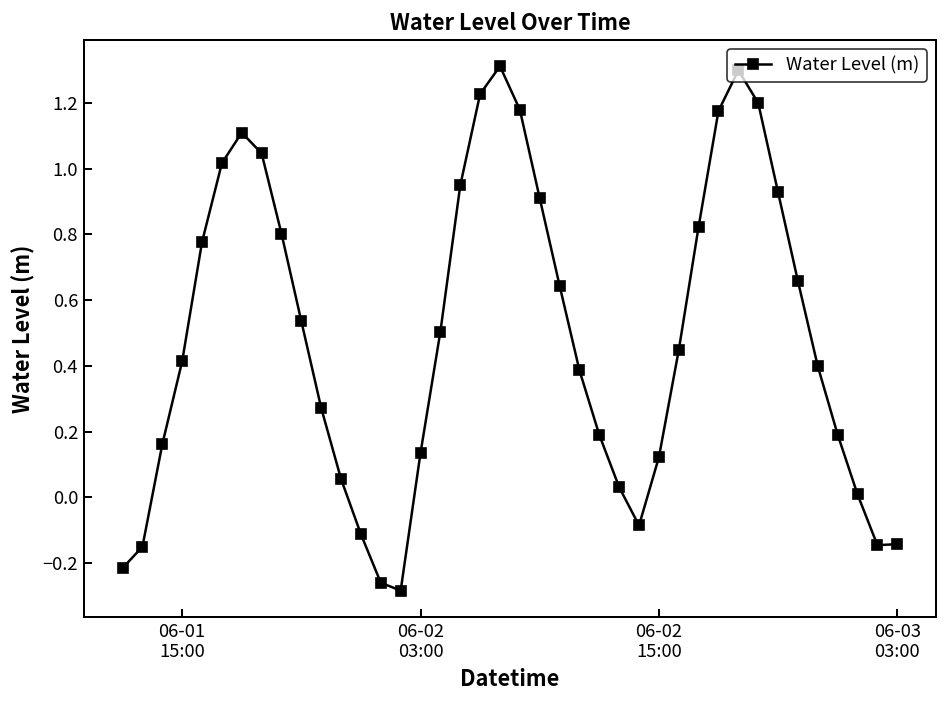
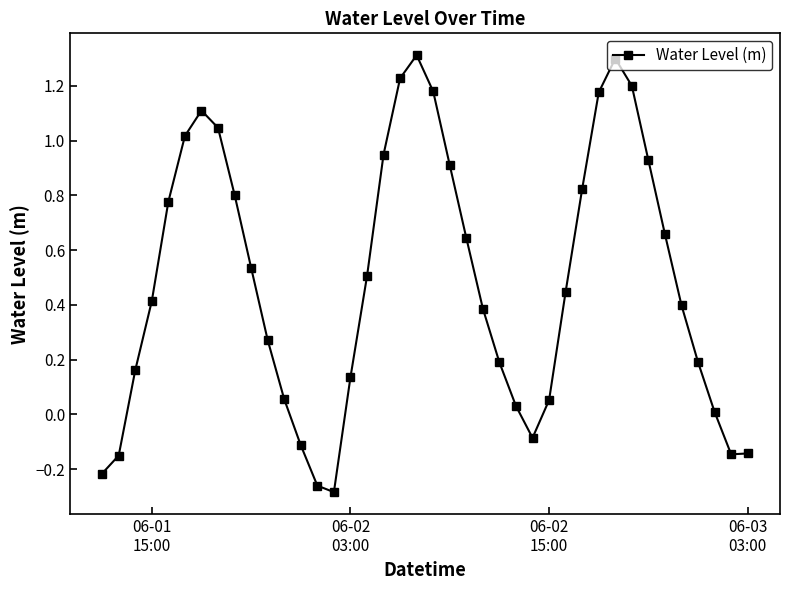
  {
    "06-01 15:00": 0.41,
    "06-02 03:00": 0.14,
-   "06-02 15:00": 0.12,
+   "06-02 15:00": 0.05,
    "06-03 03:00": -0.14
  }
